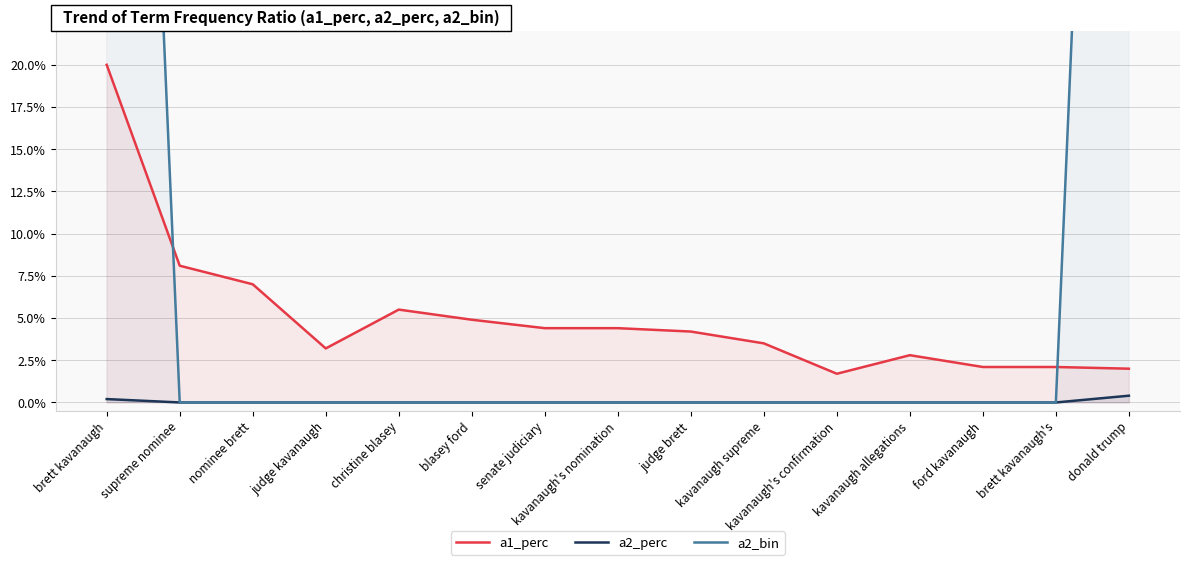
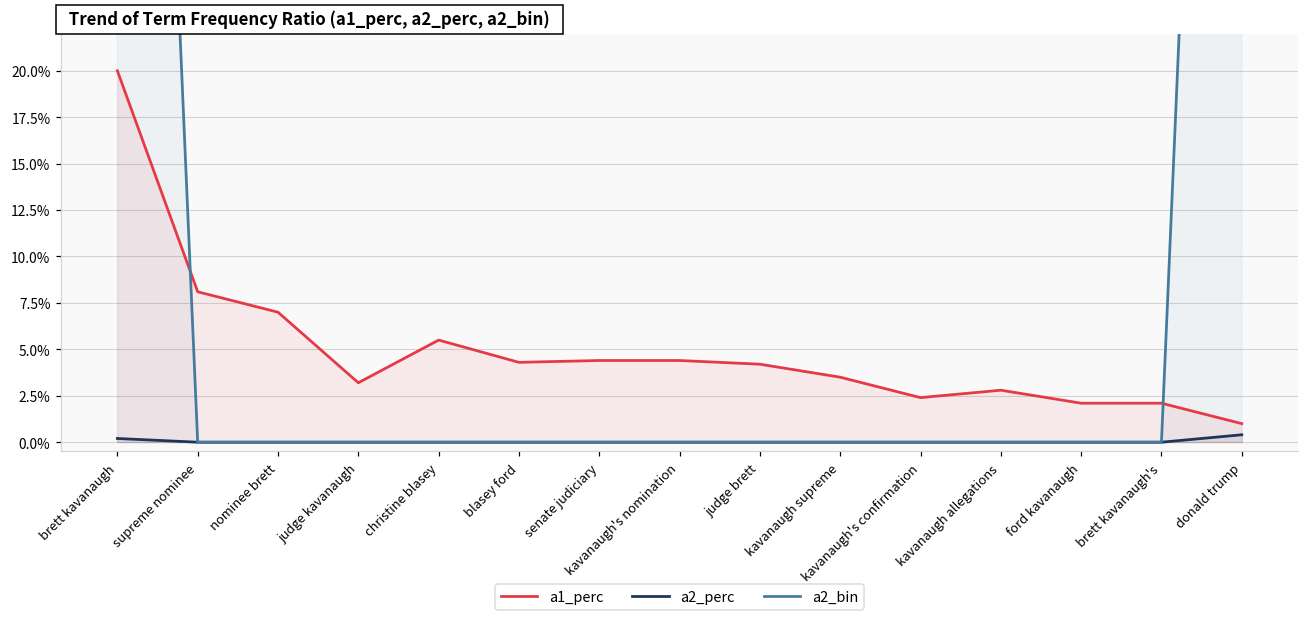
  {
    "a1_perc": {
      "brett kavanaugh": "20.0%",
      "supreme nominee": "8.1%",
      "nominee brett": "7.0%",
      "judge kavanaugh": "3.2%",
      "christine blasey": "5.5%",
-     "blasey ford": "4.9%",
+     "blasey ford": "4.3%",
      "senate judiciary": "4.4%",
      "kavanaugh's nomination": "4.4%",
      "judge brett": "4.2%",
      "kavanaugh supreme": "3.5%",
-     "kavanaugh's confirmation": "1.7%",
+     "kavanaugh's confirmation": "2.4%",
      "kavanaugh allegations": "2.8%",
      "ford kavanaugh": "2.1%",
      "brett kavanaugh's": "2.1%",
-     "donald trump": "2.0%"
+     "donald trump": "1.0%"
    },
    "a2_perc": {
      "brett kavanaugh": "0.2%",
      "donald trump": "0.4%"
    }
  }
